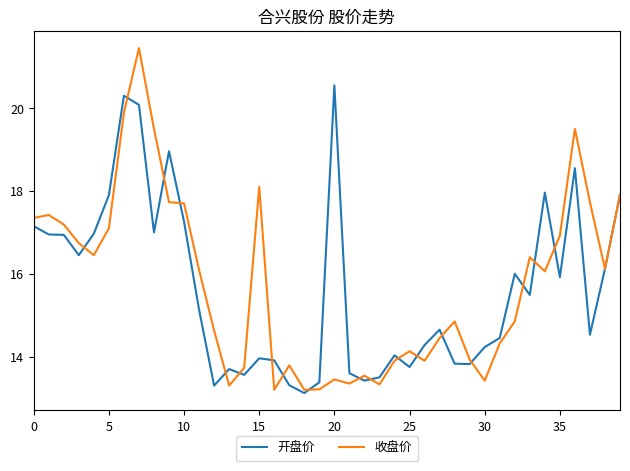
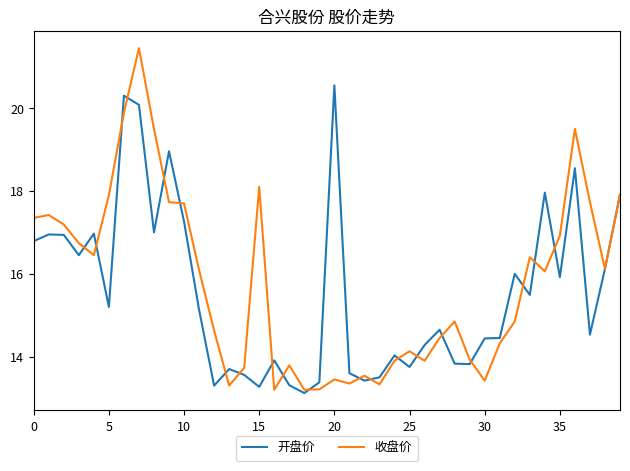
  {
    "开盘价": {
-     "0": 17.2,
-     "5": 17.9,
+     "0": 16.8,
+     "5": 15.2,
      "10": 17.3,
-     "15": 14.0,
+     "15": 13.3,
      "20": 20.6,
      "25": 13.8,
-     "30": 14.2,
+     "30": 14.4,
      "35": 15.9
    },
    "收盘价": {
      "0": 17.4,
-     "5": 17.1,
+     "5": 17.9,
      "10": 17.7,
      "15": 18.1,
      "20": 13.5,
      "25": 14.1,
      "30": 13.4,
      "35": 16.9
    }
  }
